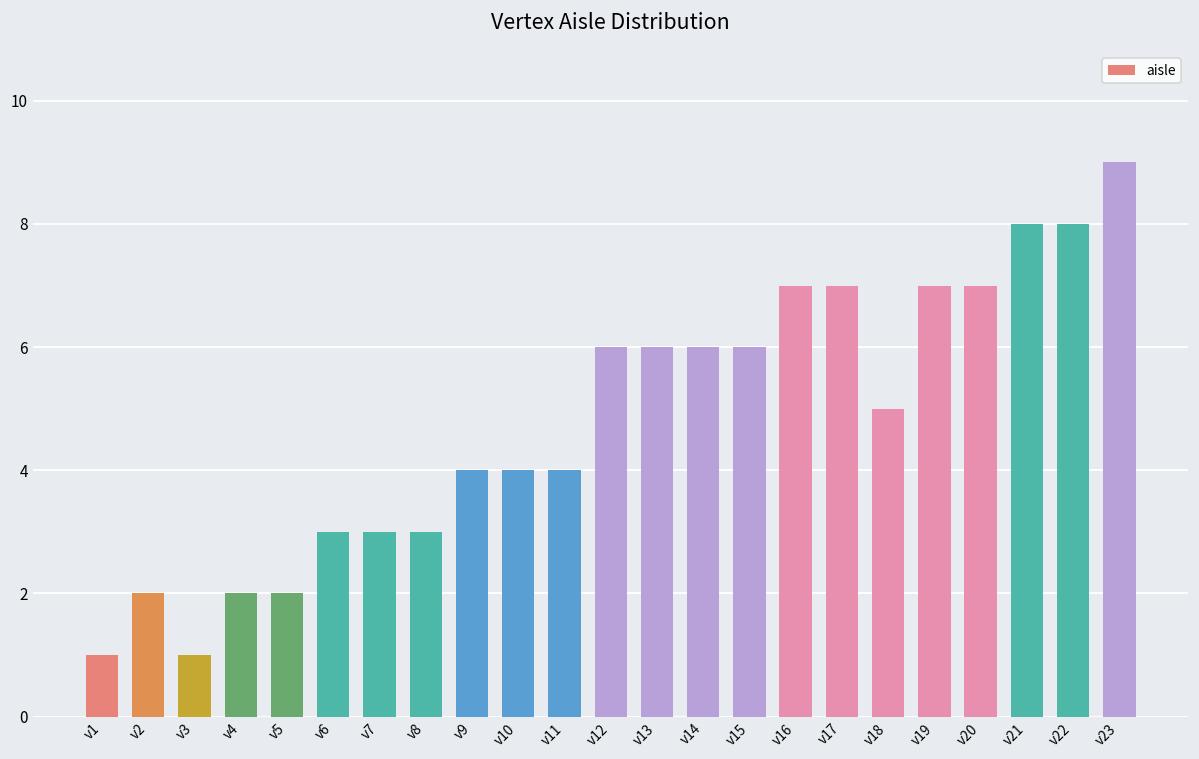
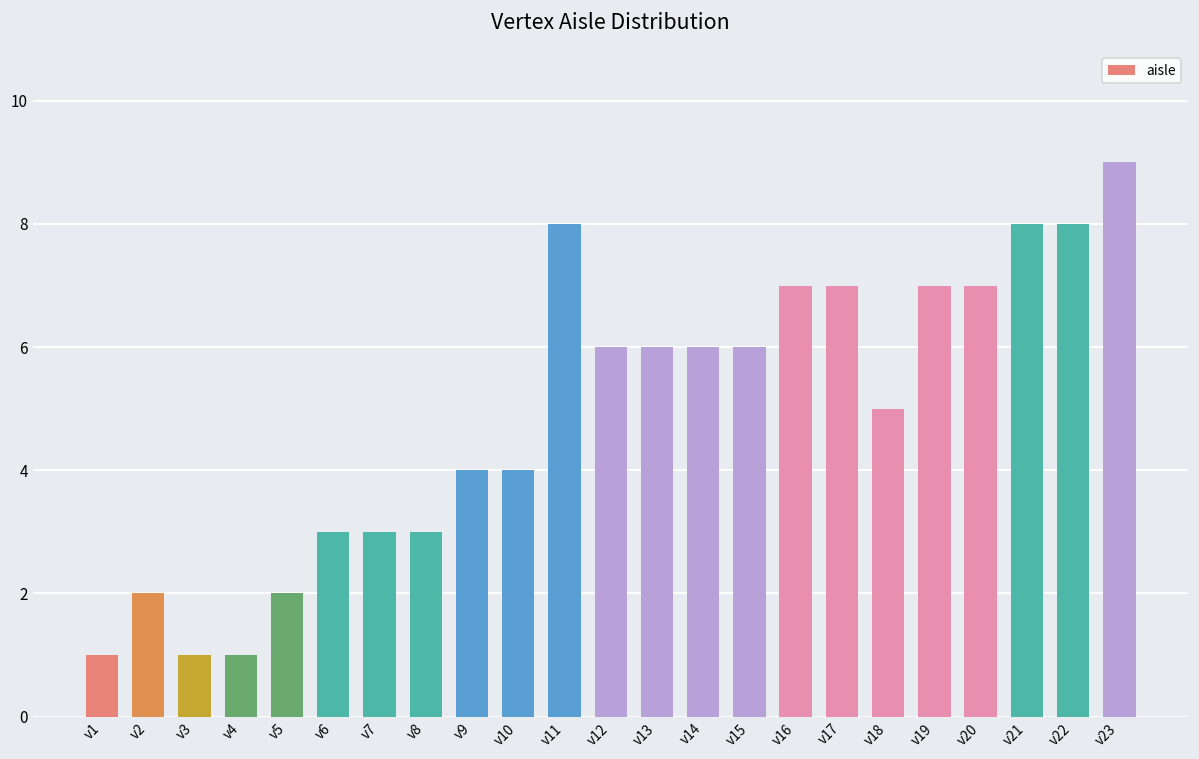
  {
    "v1": 1,
    "v2": 2,
    "v3": 1,
-   "v4": 2,
+   "v4": 1,
    "v5": 2,
    "v6": 3,
    "v7": 3,
    "v8": 3,
    "v9": 4,
    "v10": 4,
-   "v11": 4,
+   "v11": 8,
    "v12": 6,
    "v13": 6,
    "v14": 6,
    "v15": 6,
    "v16": 7,
    "v17": 7,
    "v18": 5,
    "v19": 7,
    "v20": 7,
    "v21": 8,
    "v22": 8,
    "v23": 9
  }
